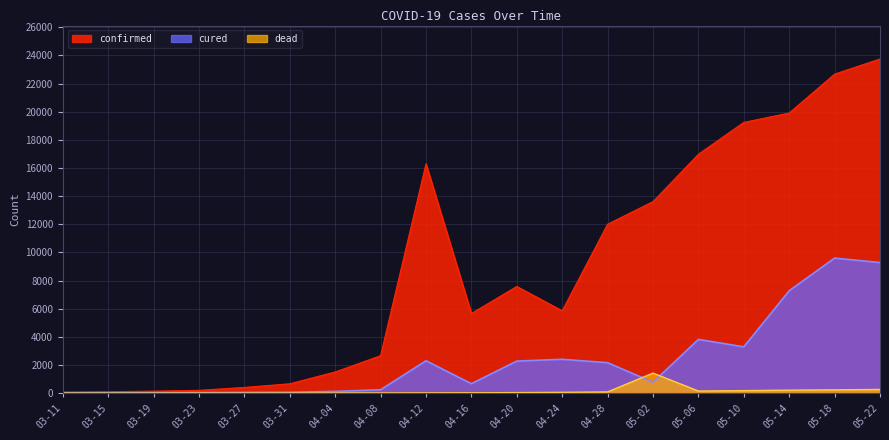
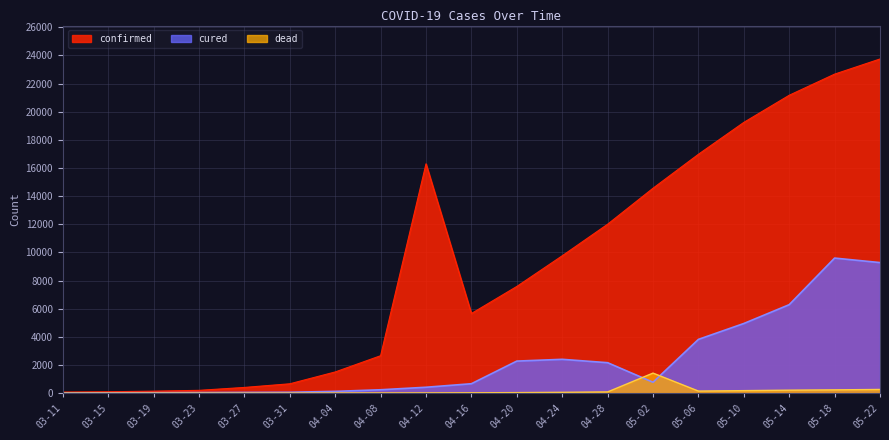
  {
    "confirmed": {
      "03-27": 400,
      "03-31": 700,
      "04-04": 1500,
      "04-08": 2700,
      "04-12": 16300,
      "04-16": 5700,
      "04-20": 7600,
-     "04-24": 5900,
+     "04-24": 9800,
      "04-28": 12000,
-     "05-02": 13600,
+     "05-02": 14600,
      "05-06": 17000,
      "05-10": 19200,
-     "05-14": 19900,
+     "05-14": 21200,
      "05-18": 22700,
      "05-22": 23700
    },
    "cured": {
      "04-08": 200,
-     "04-12": 2300,
+     "04-12": 400,
      "04-16": 700,
      "04-20": 2300,
      "04-24": 2400,
      "04-28": 2200,
      "05-02": 800,
      "05-06": 3800,
-     "05-10": 3300,
-     "05-14": 7300,
+     "05-10": 4900,
+     "05-14": 6300,
      "05-18": 9600,
      "05-22": 9300
    },
    "dead": {
      "04-08": 0,
      "04-12": 0,
      "04-16": 0,
      "04-20": 0,
      "04-24": 100,
      "04-28": 100,
      "05-02": 1400,
      "05-06": 100,
      "05-10": 200,
      "05-14": 200,
      "05-18": 200,
      "05-22": 300
    }
  }
